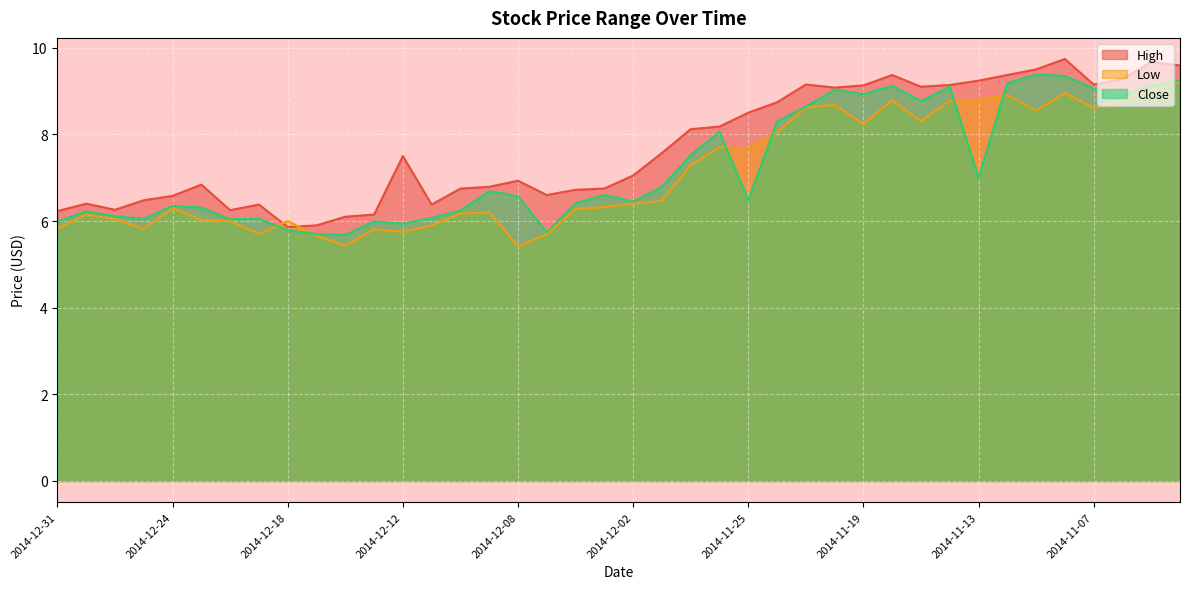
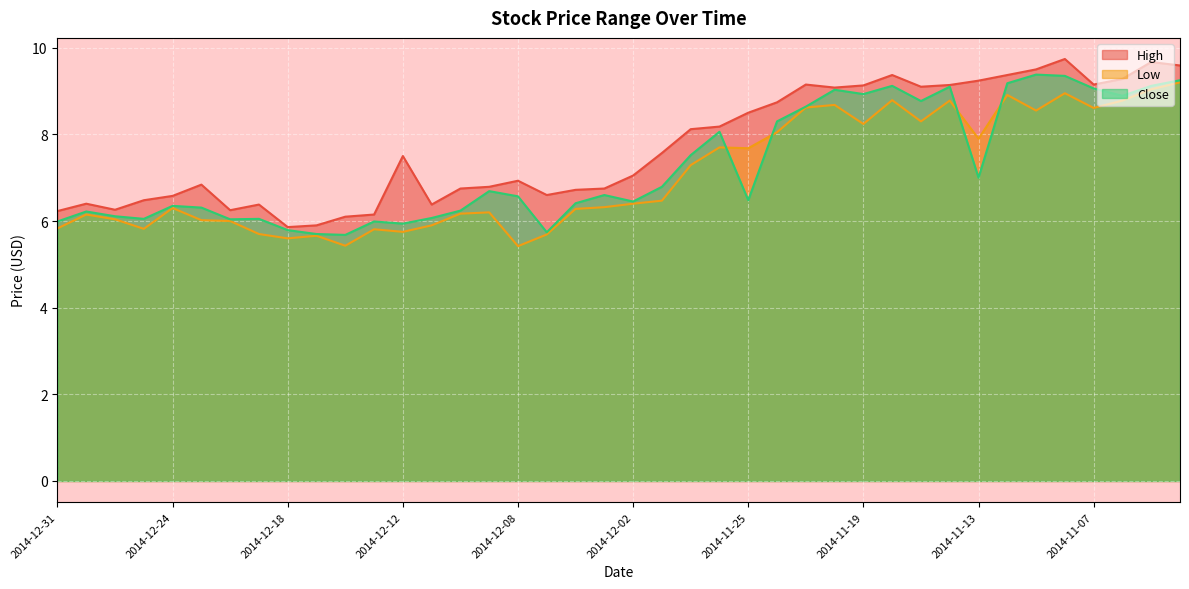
  {
    "High": {
      "2014-12-31": 6.2,
      "2014-12-24": 6.6,
      "2014-12-18": 5.9,
      "2014-12-12": 7.5,
      "2014-12-08": 6.9,
      "2014-12-02": 7.1,
      "2014-11-25": 8.5,
      "2014-11-19": 9.1,
      "2014-11-13": 9.2,
      "2014-11-07": 9.2
    },
    "Low": {
      "2014-12-31": 5.8,
-     "2014-12-18": 6.0,
+     "2014-12-18": 5.6,
      "2014-12-12": 5.8,
      "2014-12-08": 5.4,
      "2014-11-25": 7.7,
      "2014-11-19": 8.2,
-     "2014-11-13": 8.8,
+     "2014-11-13": 7.9,
      "2014-11-07": 8.6
    },
    "Close": {
      "2014-12-31": 6.0,
      "2014-12-18": 5.8,
      "2014-12-12": 5.9,
      "2014-12-08": 6.6,
      "2014-11-25": 6.5,
      "2014-11-19": 8.9,
      "2014-11-13": 7.0,
      "2014-11-07": 9.1
    }
  }
